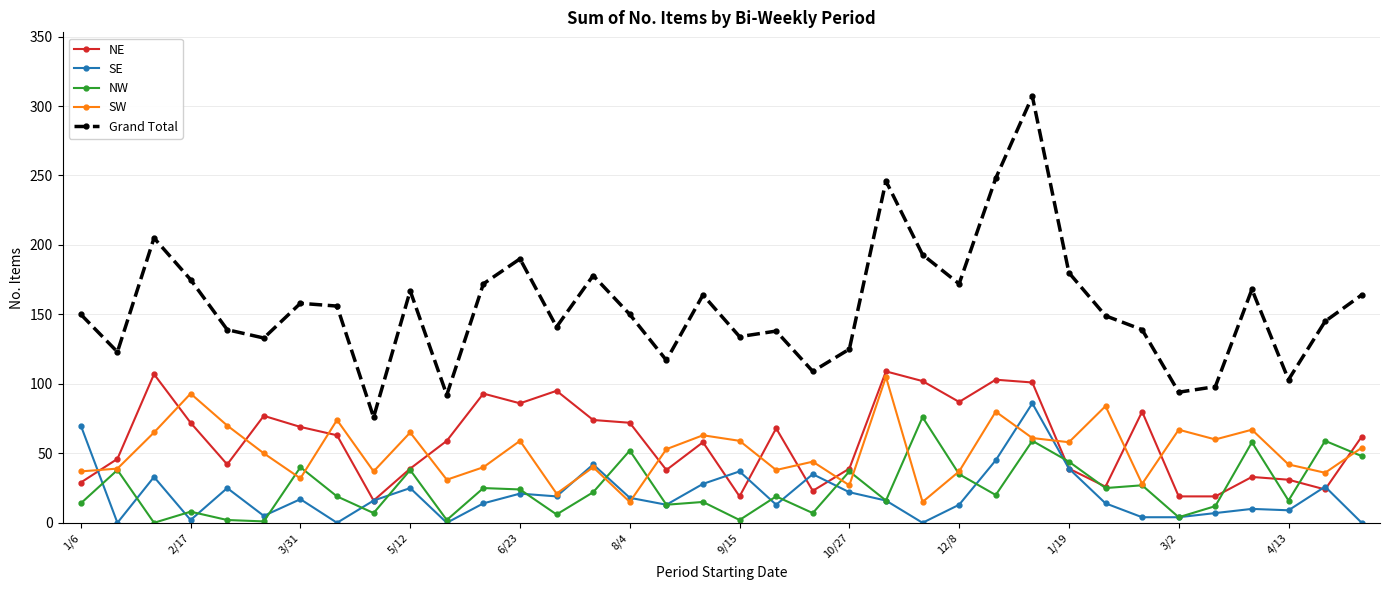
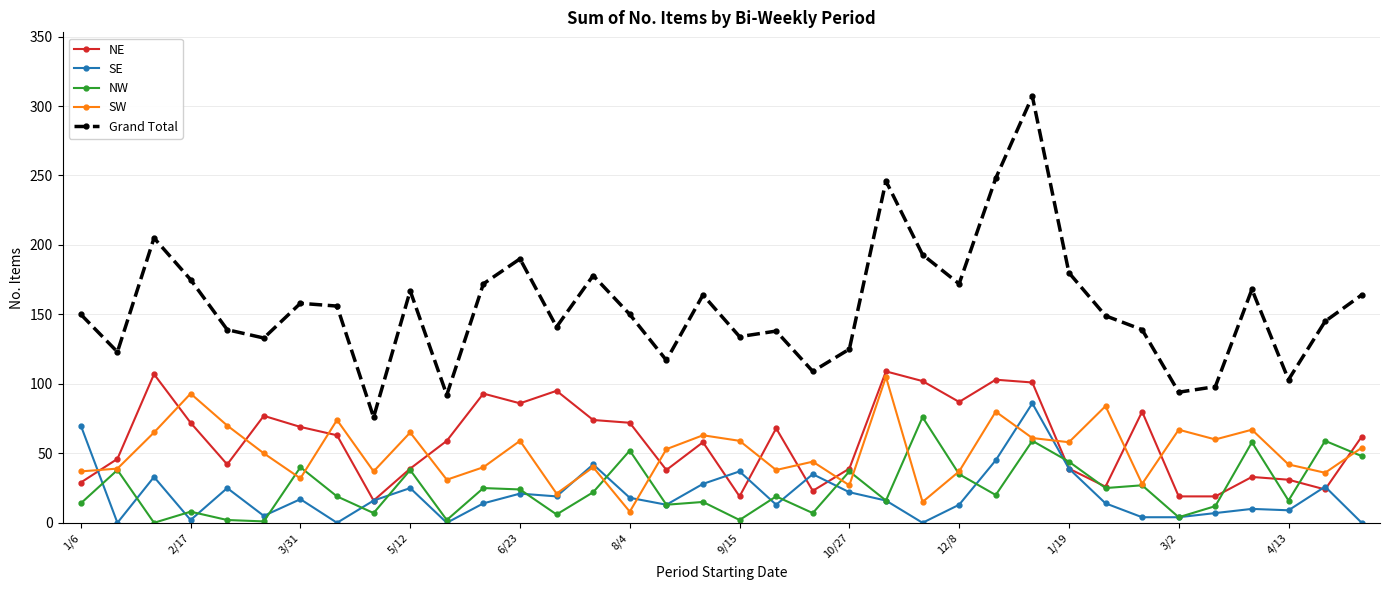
  {
    "NE": {
      "1/6": 29,
      "2/17": 72,
      "3/31": 69,
      "6/23": 86,
      "8/4": 72,
      "9/15": 19,
      "10/27": 39,
      "12/8": 87,
      "3/2": 19,
      "4/13": 31
    },
    "SE": {
      "1/6": 70,
      "2/17": 2,
      "3/31": 17,
      "5/12": 25,
      "6/23": 21,
      "8/4": 18,
      "9/15": 37,
      "10/27": 22,
      "12/8": 13,
      "4/13": 9
    },
    "NW": {
      "1/6": 14,
      "2/17": 8,
      "3/31": 40,
      "6/23": 24,
      "8/4": 52,
      "9/15": 2,
      "10/27": 37,
      "12/8": 35,
      "1/19": 44,
      "4/13": 16
    },
    "SW": {
      "1/6": 37,
      "2/17": 93,
      "3/31": 32,
      "5/12": 65,
      "6/23": 59,
-     "8/4": 15,
+     "8/4": 8,
      "9/15": 59,
      "10/27": 27,
      "12/8": 37,
      "1/19": 58,
      "3/2": 67,
      "4/13": 42
    },
    "Grand Total": {
      "1/6": 150,
      "2/17": 175,
      "3/31": 158,
      "5/12": 167,
      "6/23": 190,
      "8/4": 150,
      "9/15": 134,
      "10/27": 125,
      "12/8": 172,
      "1/19": 180,
      "3/2": 94,
      "4/13": 103
    }
  }
